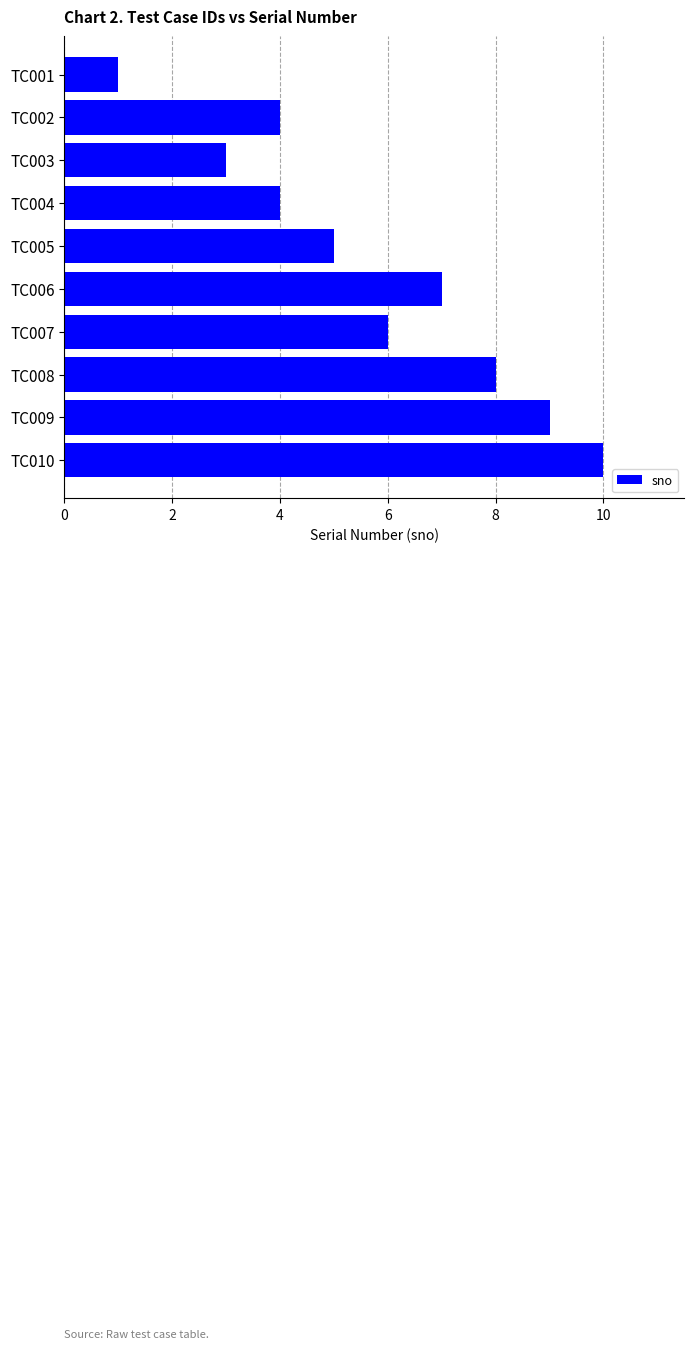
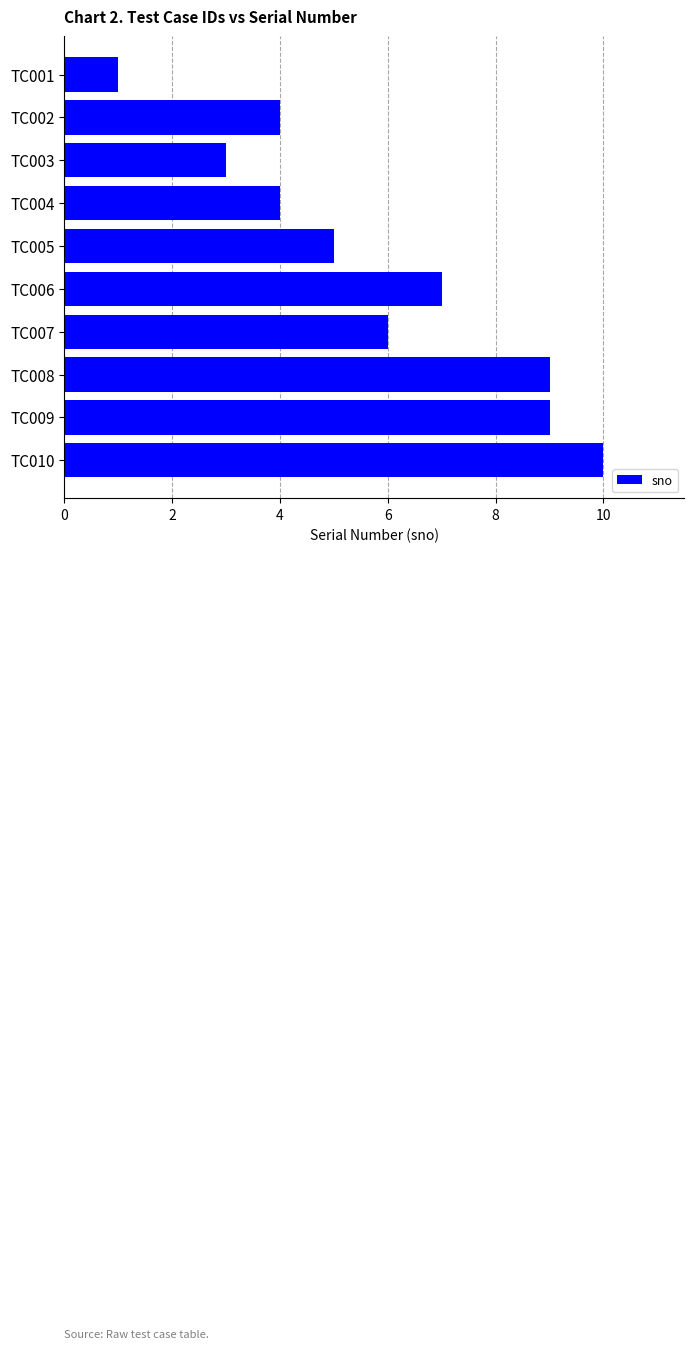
  {
    "TC001": 1,
    "TC002": 4,
    "TC003": 3,
    "TC004": 4,
    "TC005": 5,
    "TC006": 7,
    "TC007": 6,
-   "TC008": 8,
+   "TC008": 9,
    "TC009": 9,
    "TC010": 10
  }
